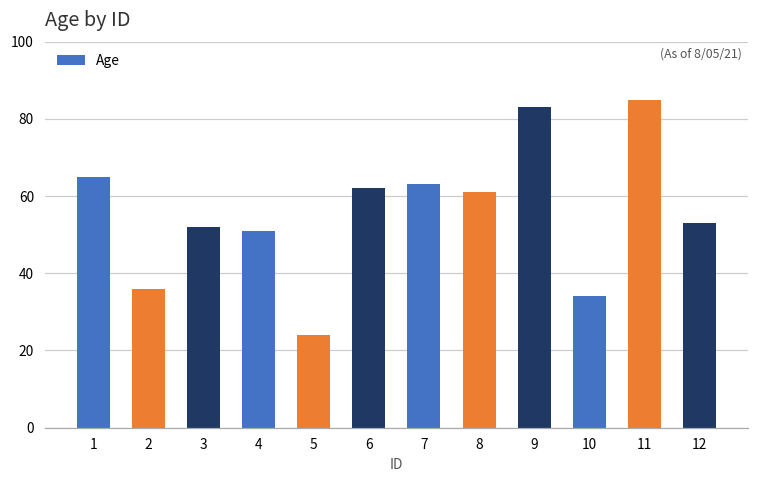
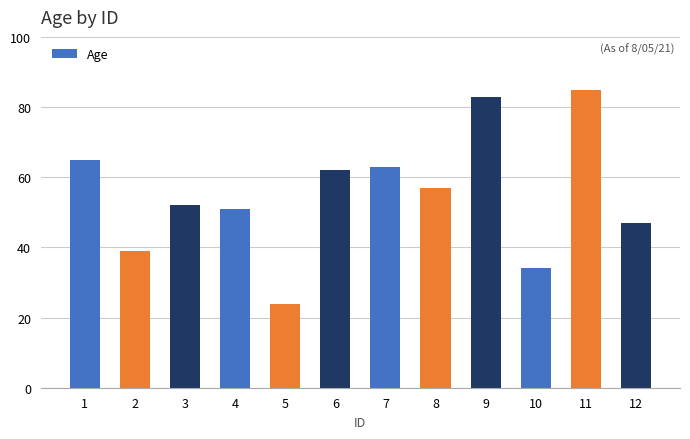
  {
    "1": 65,
-   "2": 36,
+   "2": 39,
    "3": 52,
    "4": 51,
    "5": 24,
    "6": 62,
    "7": 63,
-   "8": 61,
+   "8": 57,
    "9": 83,
    "10": 34,
    "11": 85,
-   "12": 53
+   "12": 47
  }
